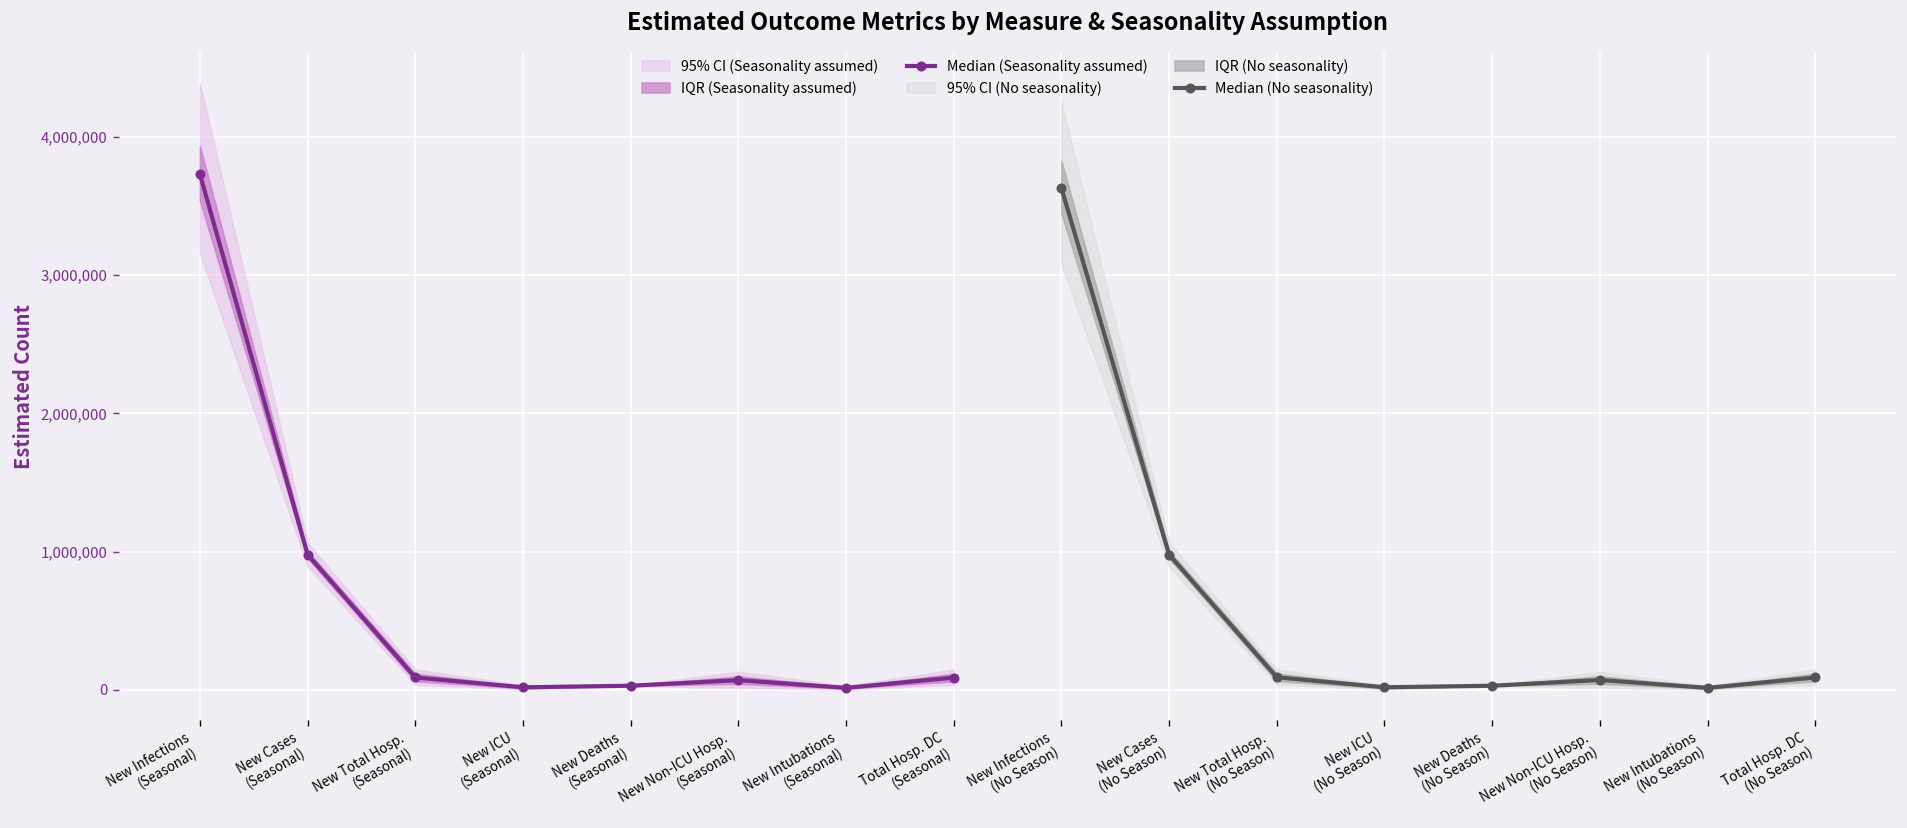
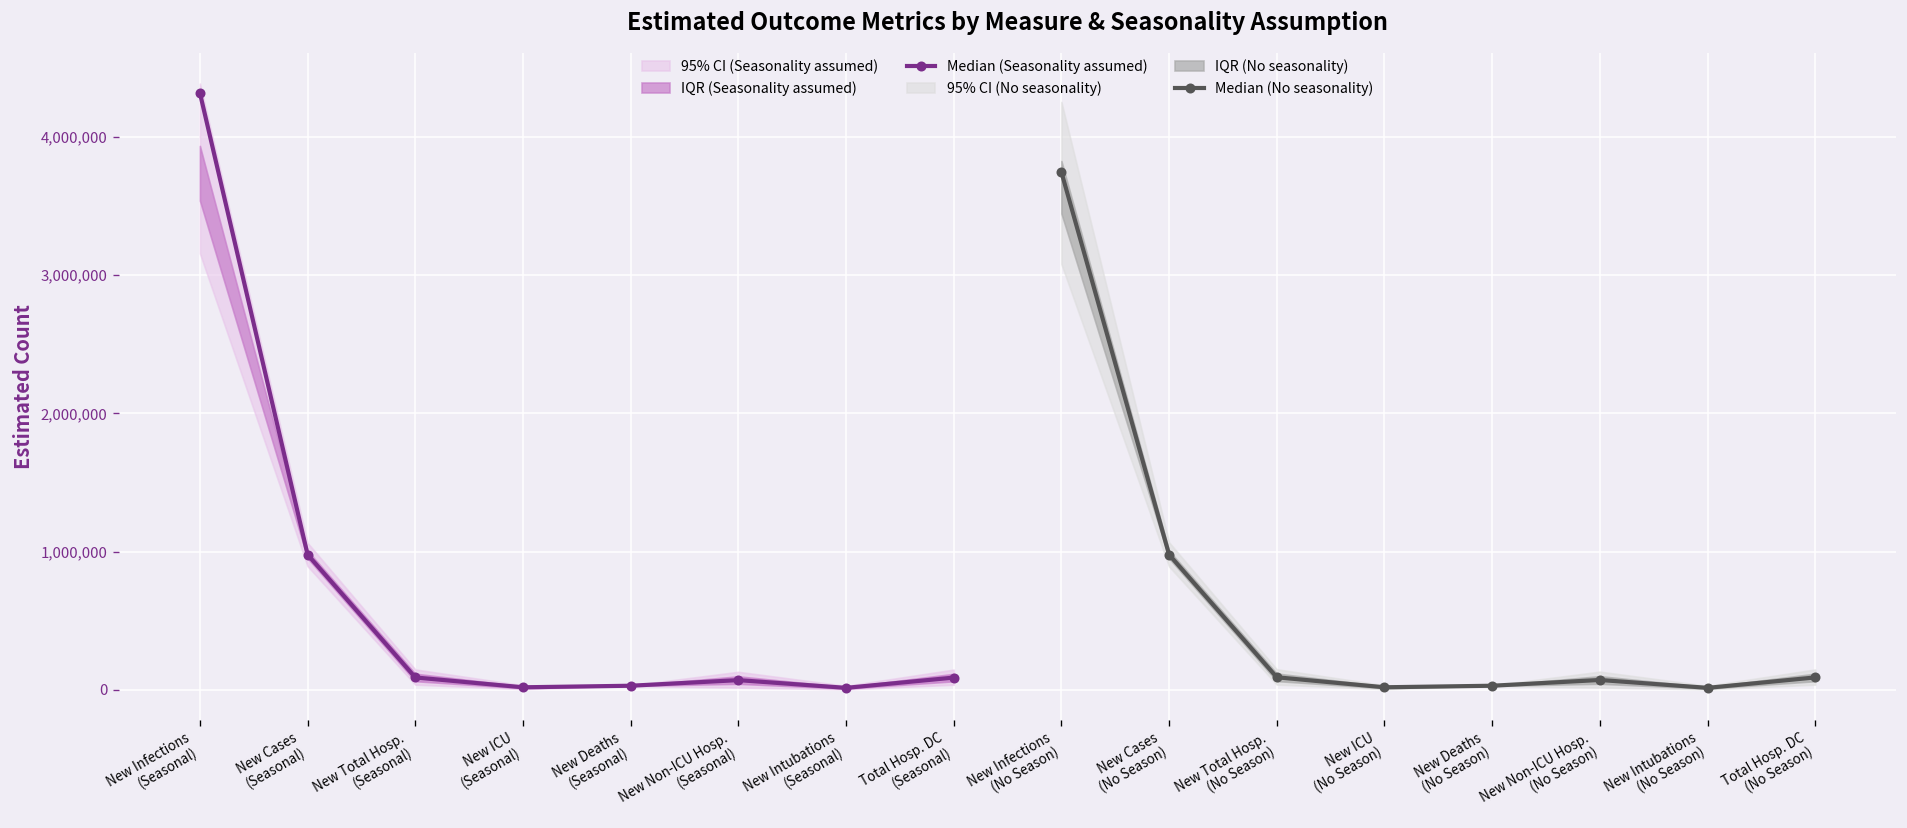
  {
    "Median (Seasonality assumed)": {
-     "New Infections (Seasonal)": "3,730,000",
+     "New Infections (Seasonal)": "4,320,000",
      "New Cases (Seasonal)": "980,000",
      "New Total Hosp. (Seasonal)": "90,000",
      "New Non-ICU Hosp. (Seasonal)": "70,000",
      "Total Hosp. DC (Seasonal)": "90,000"
    },
    "Median (No seasonality)": {
-     "New Infections (No Season)": "3,630,000",
+     "New Infections (No Season)": "3,740,000",
      "New Cases (No Season)": "980,000",
      "New Total Hosp. (No Season)": "90,000",
      "New Non-ICU Hosp. (No Season)": "70,000",
      "Total Hosp. DC (No Season)": "90,000"
    }
  }
